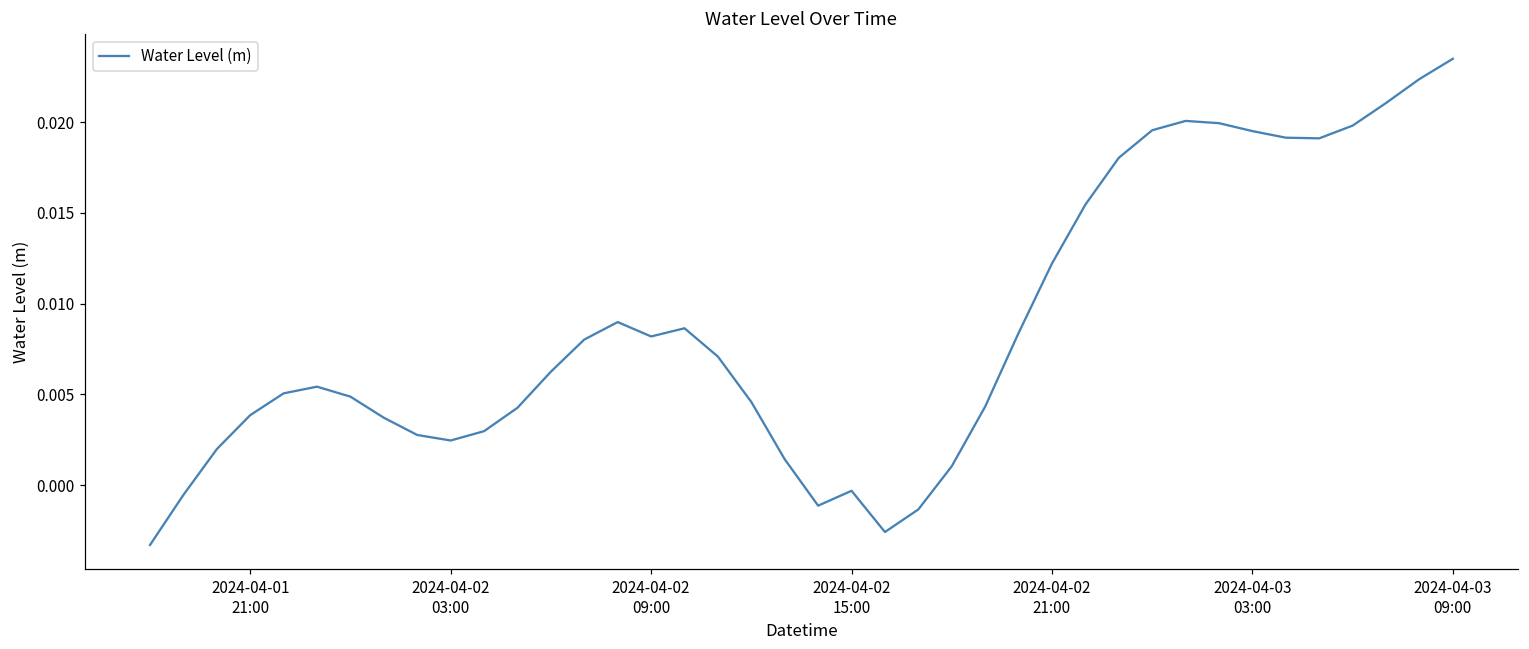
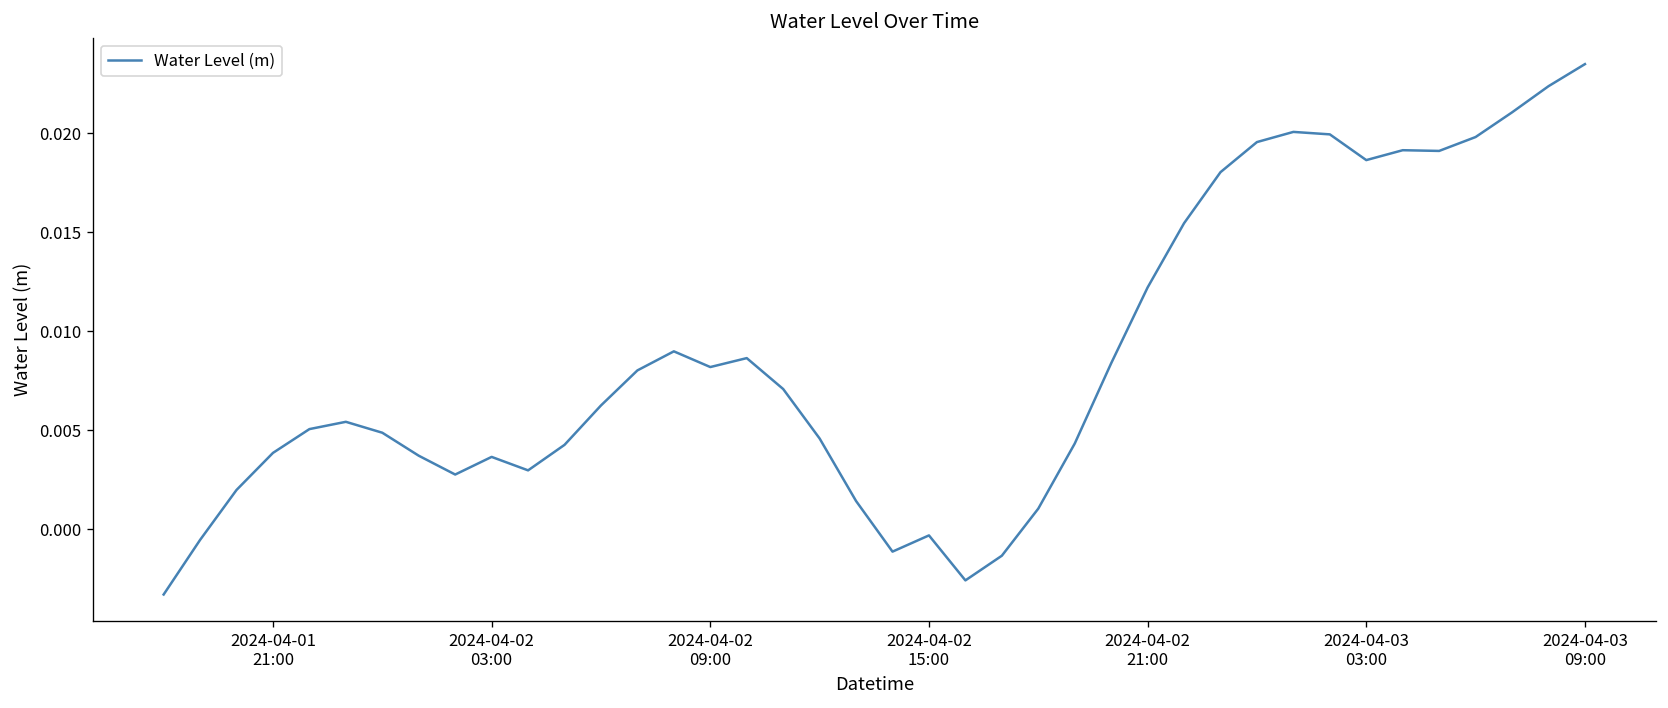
  {
    "2024-04-01 21:00": 0.0039,
-   "2024-04-02 03:00": 0.0025,
+   "2024-04-02 03:00": 0.0037,
    "2024-04-02 09:00": 0.0082,
    "2024-04-02 15:00": -0.0003,
    "2024-04-02 21:00": 0.0122,
-   "2024-04-03 03:00": 0.0195,
+   "2024-04-03 03:00": 0.0186,
    "2024-04-03 09:00": 0.0235
  }
